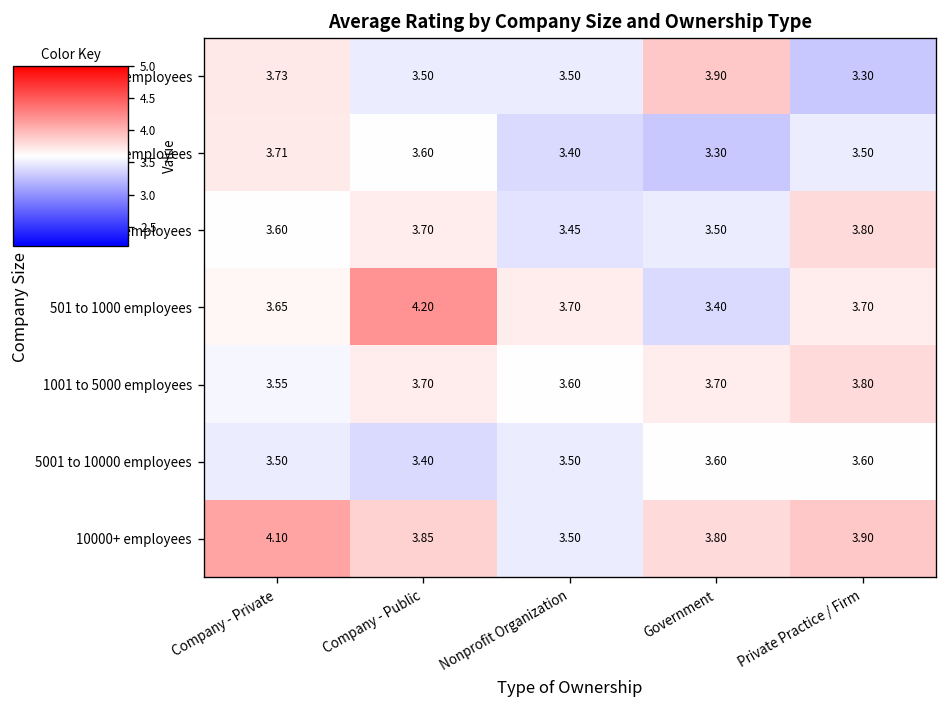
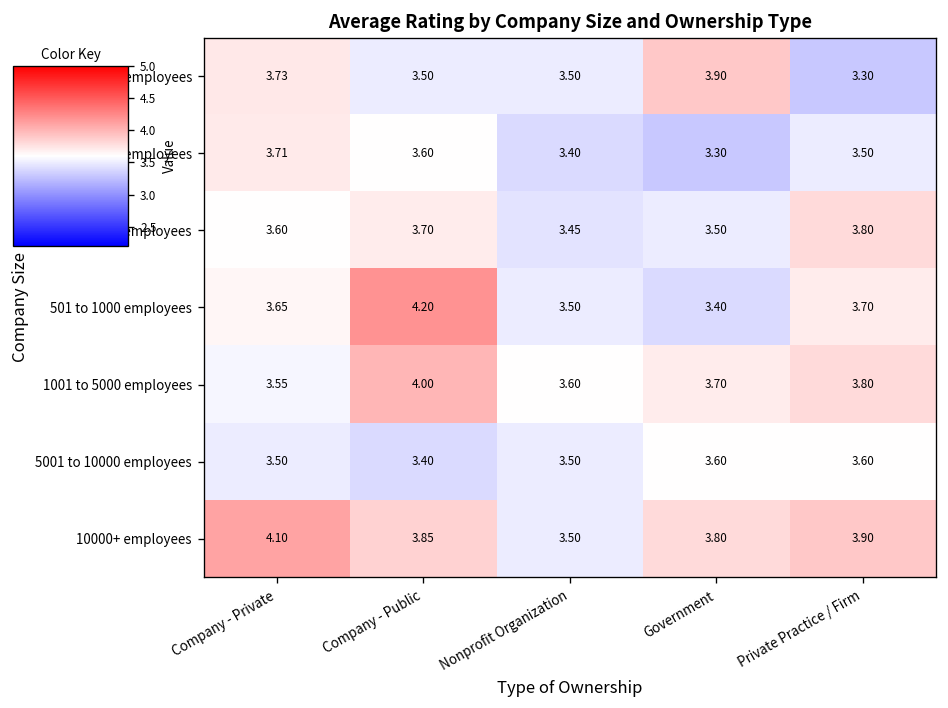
  {
    "501 to 1000 employees": {
      "Company - Private": 3.65,
      "Company - Public": 4.20,
-     "Nonprofit Organization": 3.70,
+     "Nonprofit Organization": 3.50,
      "Government": 3.40,
      "Private Practice / Firm": 3.70
    },
    "1001 to 5000 employees": {
      "Company - Private": 3.55,
-     "Company - Public": 3.70,
+     "Company - Public": 4.00,
      "Nonprofit Organization": 3.60,
      "Government": 3.70,
      "Private Practice / Firm": 3.80
    },
    "5001 to 10000 employees": {
      "Company - Private": 3.50,
      "Company - Public": 3.40,
      "Nonprofit Organization": 3.50,
      "Government": 3.60,
      "Private Practice / Firm": 3.60
    },
    "10000+ employees": {
      "Company - Private": 4.10,
      "Company - Public": 3.85,
      "Nonprofit Organization": 3.50,
      "Government": 3.80,
      "Private Practice / Firm": 3.90
    }
  }
